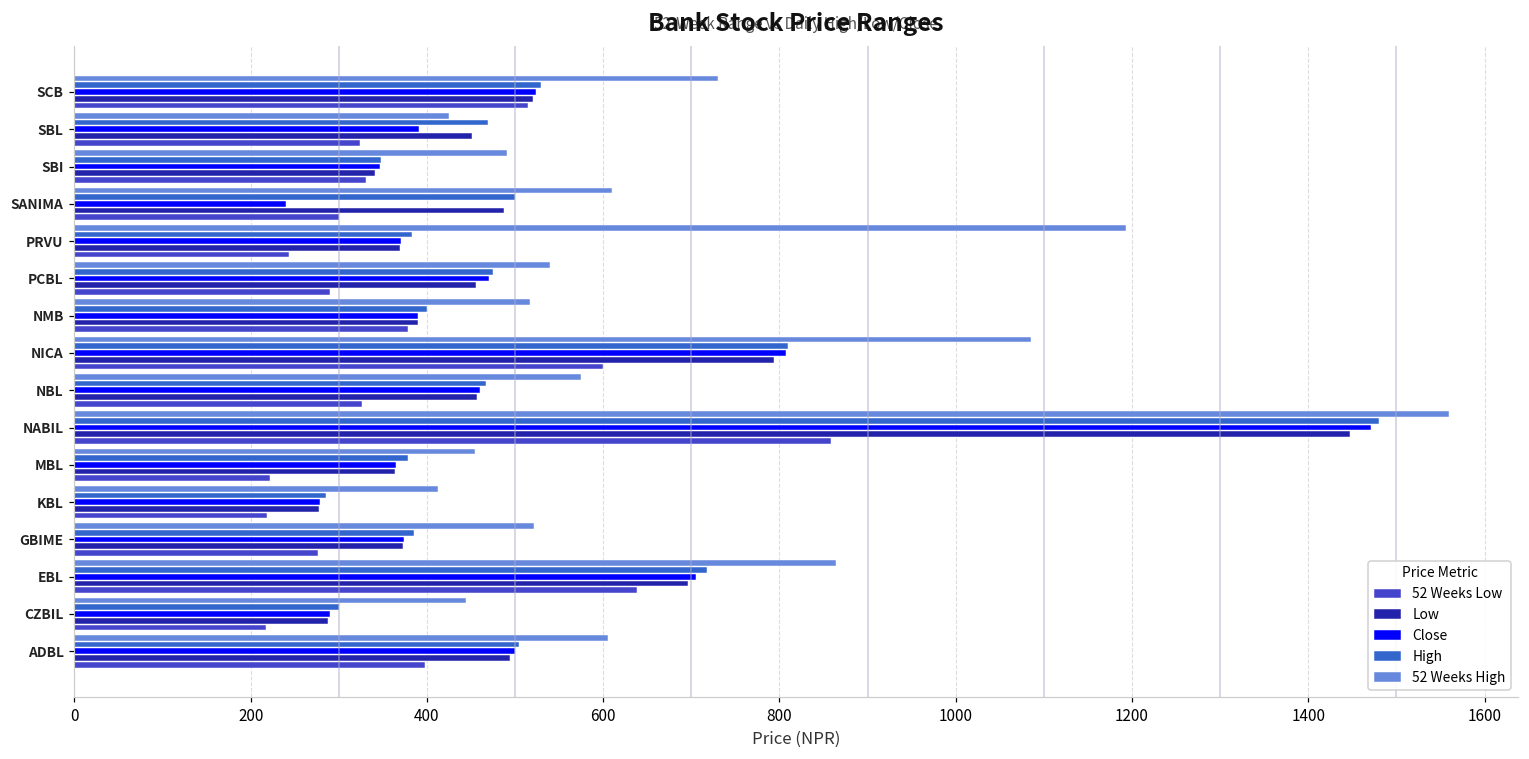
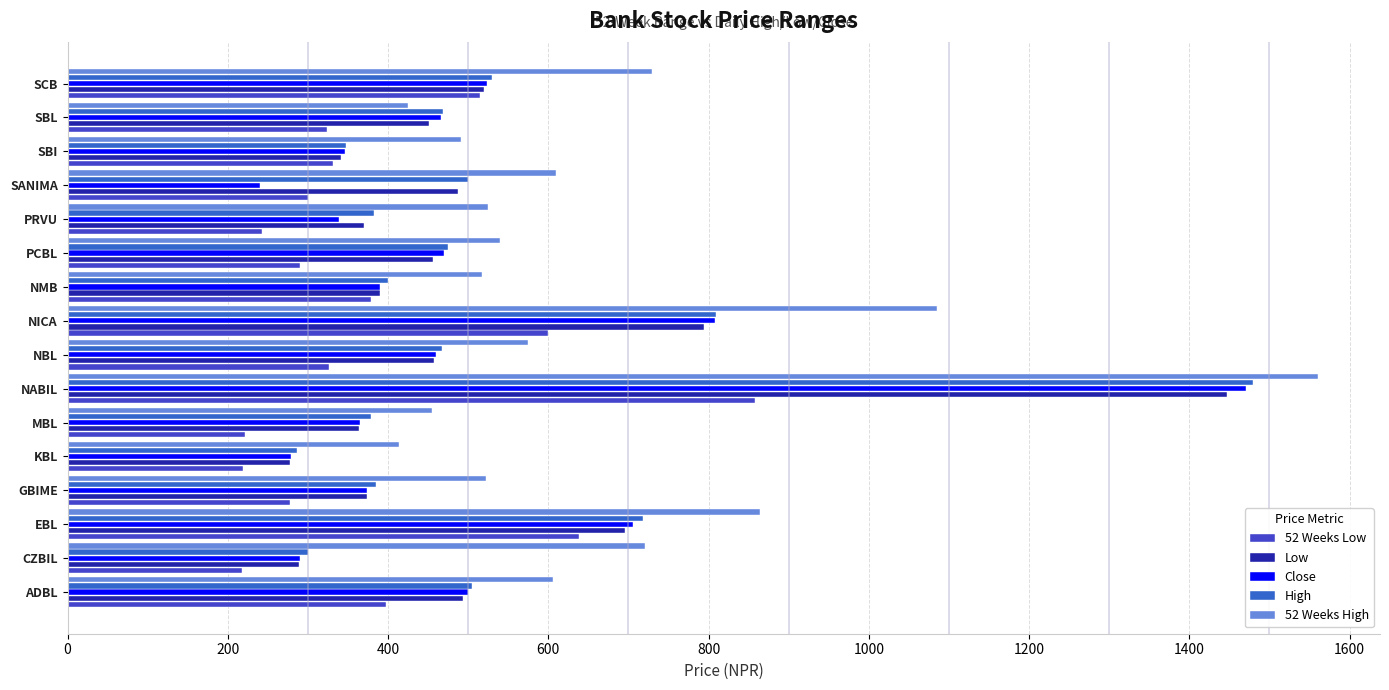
  {
    "Close": {
      "SCB": 520,
-     "SBL": 390,
+     "SBL": 470,
      "SBI": 350,
      "SANIMA": 240,
-     "PRVU": 370,
+     "PRVU": 340,
      "PCBL": 470,
      "NMB": 390,
      "NICA": 810,
      "NBL": 460,
      "NABIL": 1470,
      "MBL": 360,
      "KBL": 280,
      "GBIME": 370,
      "EBL": 710,
      "CZBIL": 290,
      "ADBL": 500
    },
    "52 Weeks High": {
      "SCB": 730,
      "SBL": 430,
      "SBI": 490,
      "SANIMA": 610,
-     "PRVU": 1190,
+     "PRVU": 530,
      "PCBL": 540,
      "NMB": 520,
      "NICA": 1090,
      "NBL": 580,
      "NABIL": 1560,
      "MBL": 460,
      "KBL": 410,
      "GBIME": 520,
      "EBL": 860,
-     "CZBIL": 440,
+     "CZBIL": 720,
      "ADBL": 610
    }
  }
